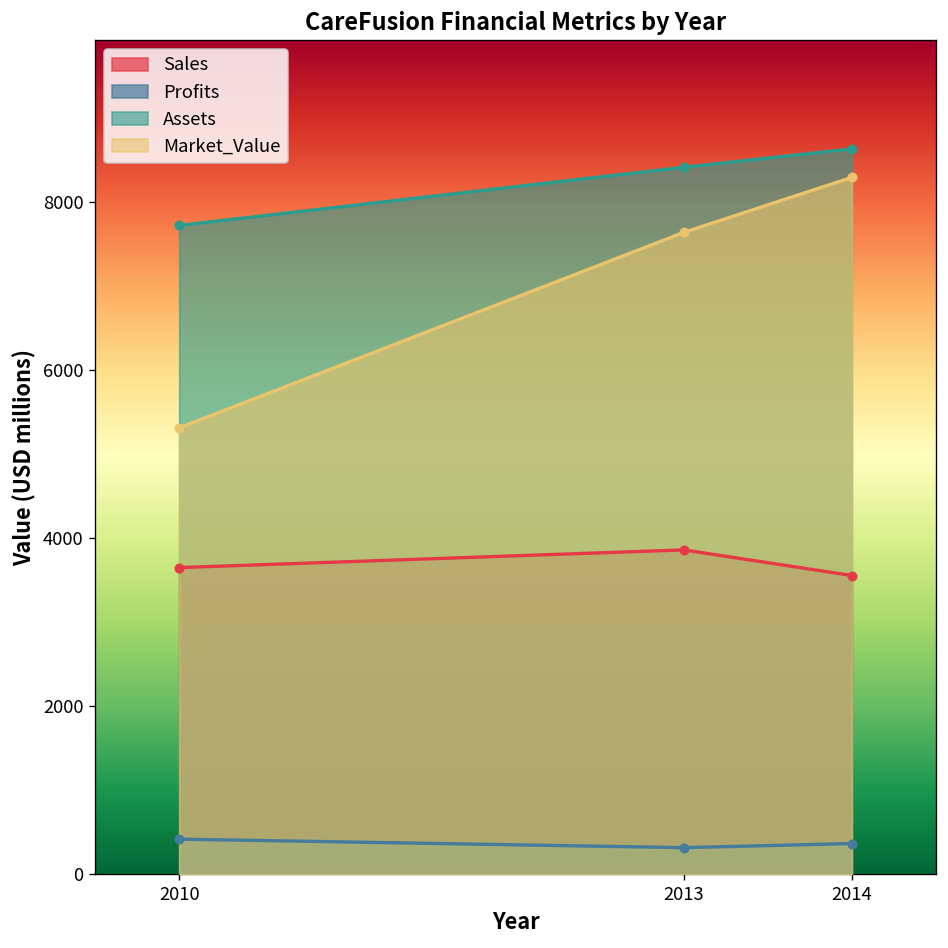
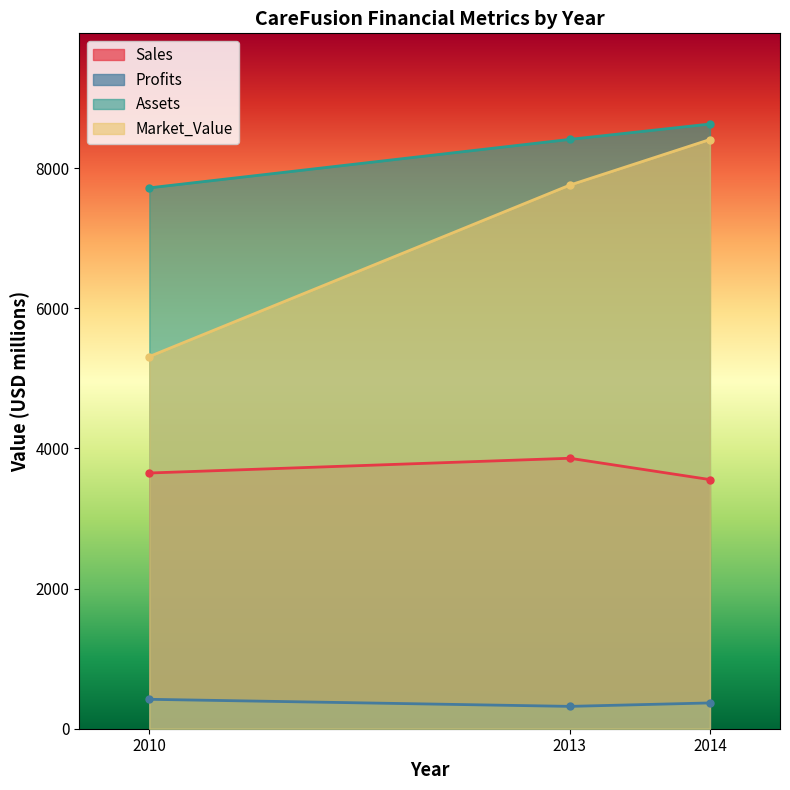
  {
    "Sales": {
      "2010": 3700,
      "2013": 3900,
      "2014": 3600
    },
    "Market_Value": {
      "2010": 5300,
-     "2013": 7600,
-     "2014": 8300
+     "2013": 7800,
+     "2014": 8400
    }
  }
